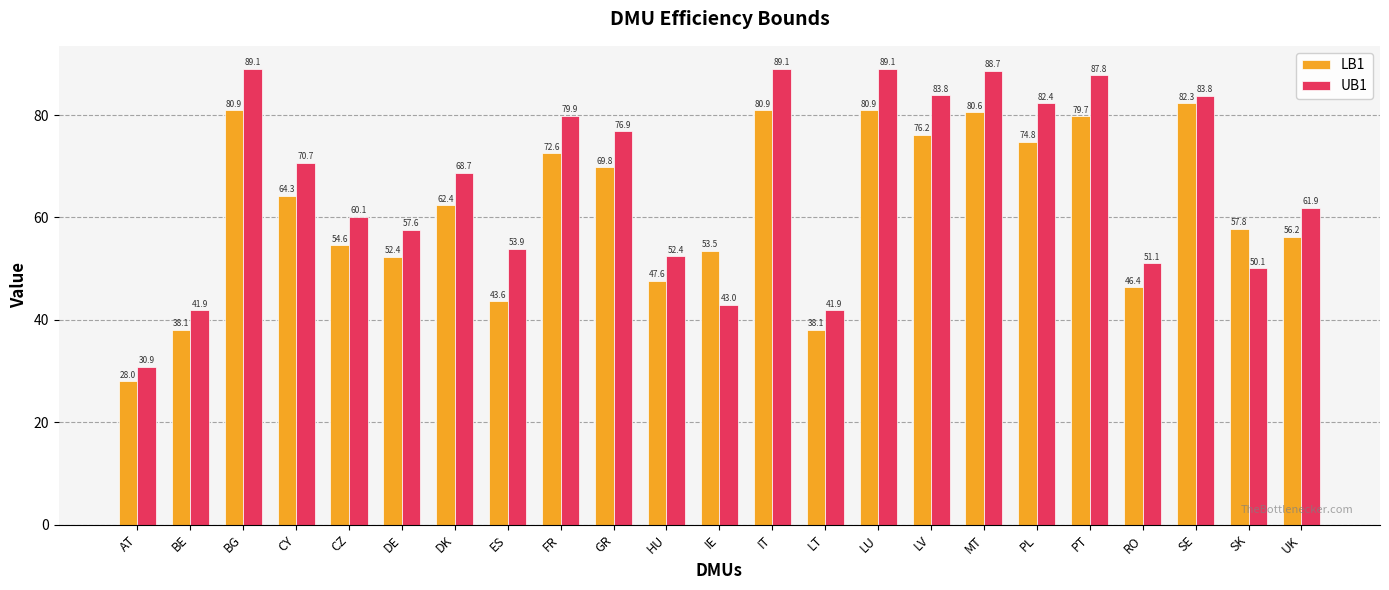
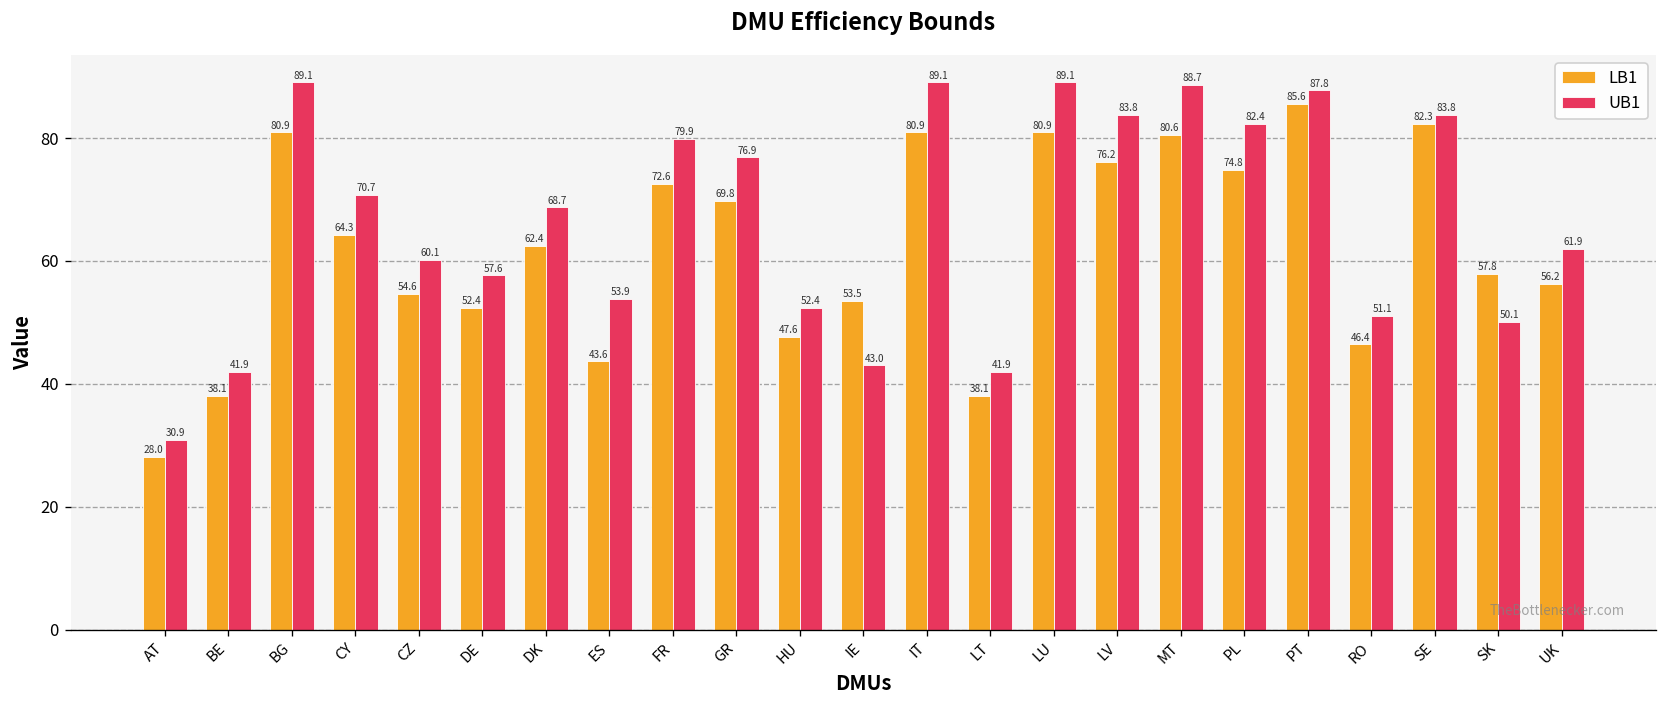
  {
    "LB1": {
      "AT": 28.0,
      "BE": 38.1,
      "BG": 80.9,
      "CY": 64.3,
      "CZ": 54.6,
      "DE": 52.4,
      "DK": 62.4,
      "ES": 43.6,
      "FR": 72.6,
      "GR": 69.8,
      "HU": 47.6,
      "IE": 53.5,
      "IT": 80.9,
      "LT": 38.1,
      "LU": 80.9,
      "LV": 76.2,
      "MT": 80.6,
      "PL": 74.8,
-     "PT": 79.7,
+     "PT": 85.6,
      "RO": 46.4,
      "SE": 82.3,
      "SK": 57.8,
      "UK": 56.2
    },
    "UB1": {
      "AT": 30.9,
      "BE": 41.9,
      "BG": 89.1,
      "CY": 70.7,
      "CZ": 60.1,
      "DE": 57.6,
      "DK": 68.7,
      "ES": 53.9,
      "FR": 79.9,
      "GR": 76.9,
      "HU": 52.4,
      "IE": 43.0,
      "IT": 89.1,
      "LT": 41.9,
      "LU": 89.1,
      "LV": 83.8,
      "MT": 88.7,
      "PL": 82.4,
      "PT": 87.8,
      "RO": 51.1,
      "SE": 83.8,
      "SK": 50.1,
      "UK": 61.9
    }
  }
